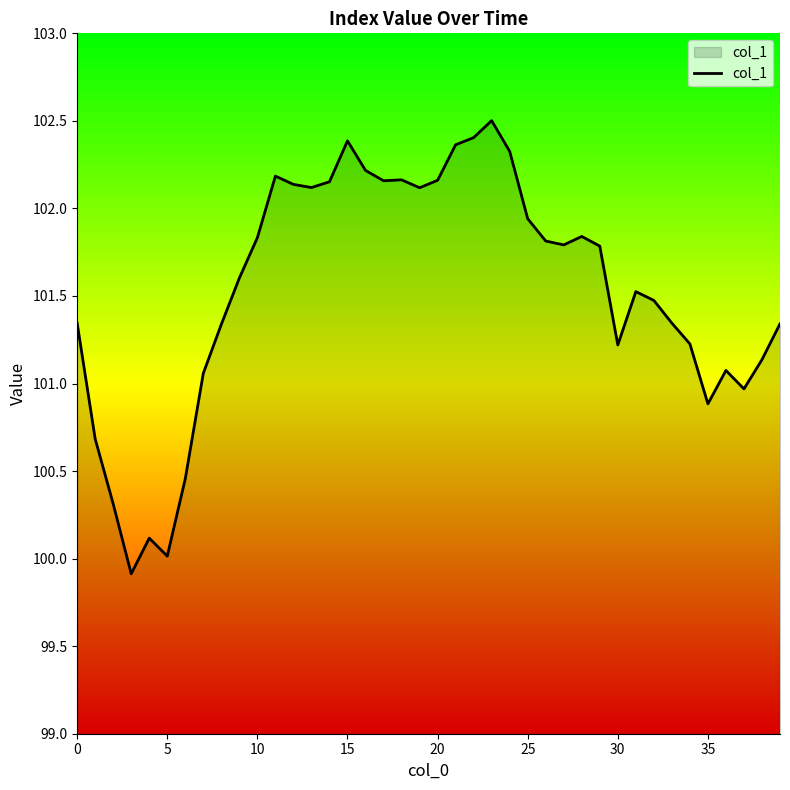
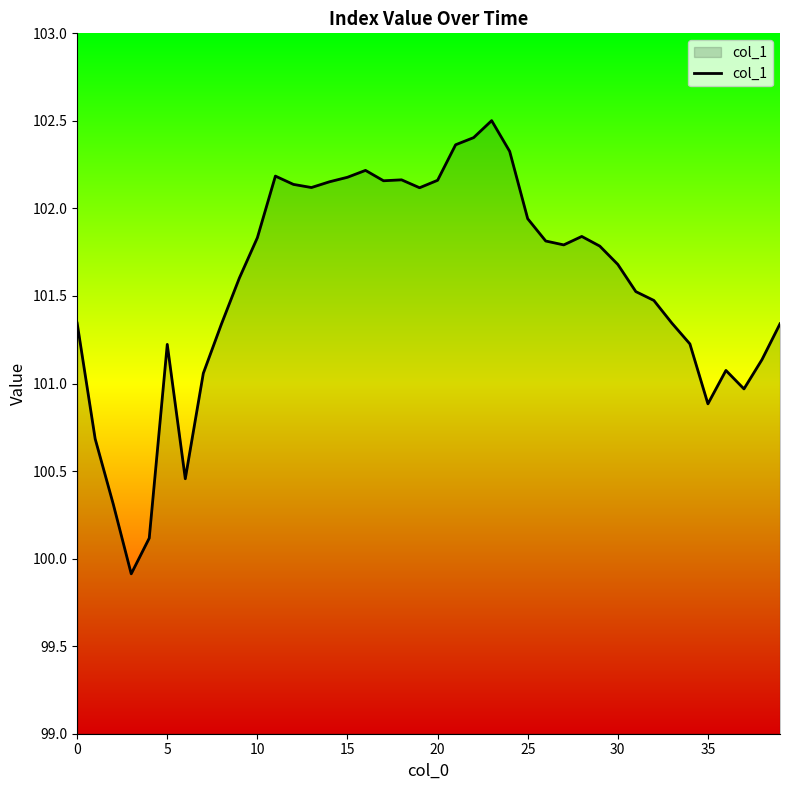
  {
    "0": 101.34,
-   "5": 100.01,
+   "5": 101.22,
    "10": 101.83,
-   "15": 102.39,
+   "15": 102.18,
    "20": 102.16,
    "25": 101.94,
-   "30": 101.22,
+   "30": 101.68,
    "35": 100.88
  }
